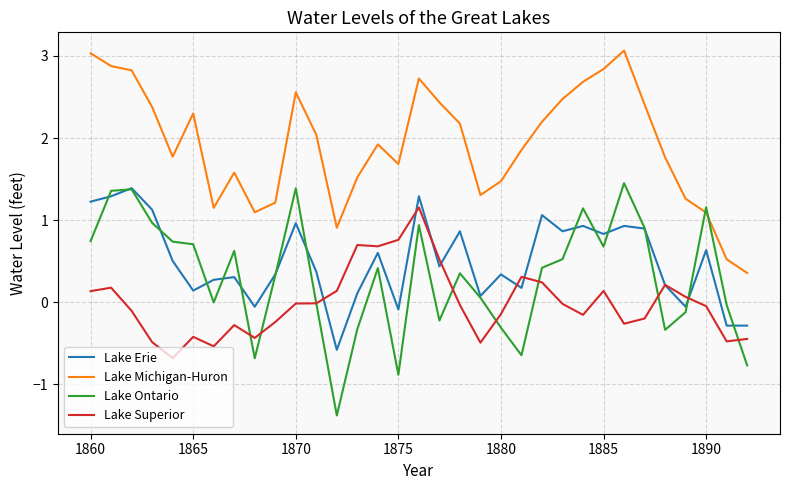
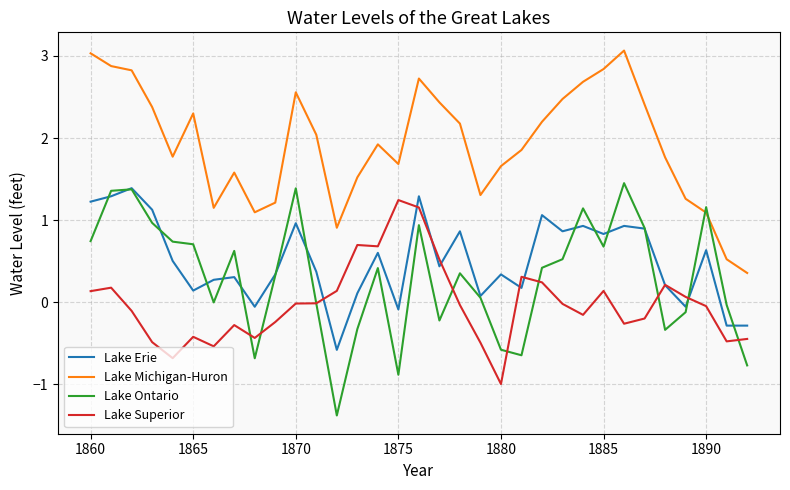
  {
    "Lake Erie": {
      "1860": 1.2,
      "1865": 0.1,
      "1870": 1.0,
      "1875": -0.1,
      "1880": 0.3,
      "1885": 0.8,
      "1890": 0.6
    },
    "Lake Michigan-Huron": {
      "1860": 3.0,
      "1865": 2.3,
      "1870": 2.6,
      "1875": 1.7,
-     "1880": 1.5,
+     "1880": 1.7,
      "1885": 2.8,
      "1890": 1.1
    },
    "Lake Ontario": {
      "1860": 0.7,
      "1865": 0.7,
      "1870": 1.4,
      "1875": -0.9,
-     "1880": -0.3,
+     "1880": -0.6,
      "1885": 0.7,
      "1890": 1.2
    },
    "Lake Superior": {
      "1860": 0.1,
      "1865": -0.4,
      "1870": 0.0,
-     "1875": 0.8,
-     "1880": -0.1,
+     "1875": 1.2,
+     "1880": -1.0,
      "1885": 0.1,
      "1890": 0.0
    }
  }
